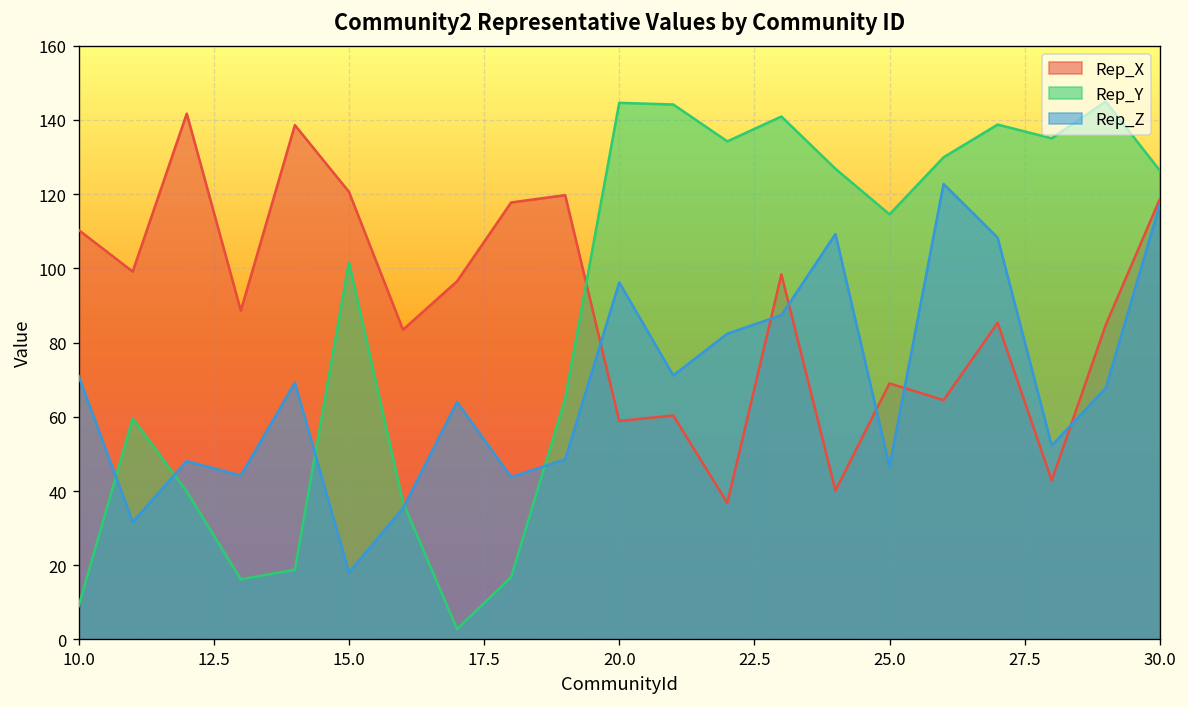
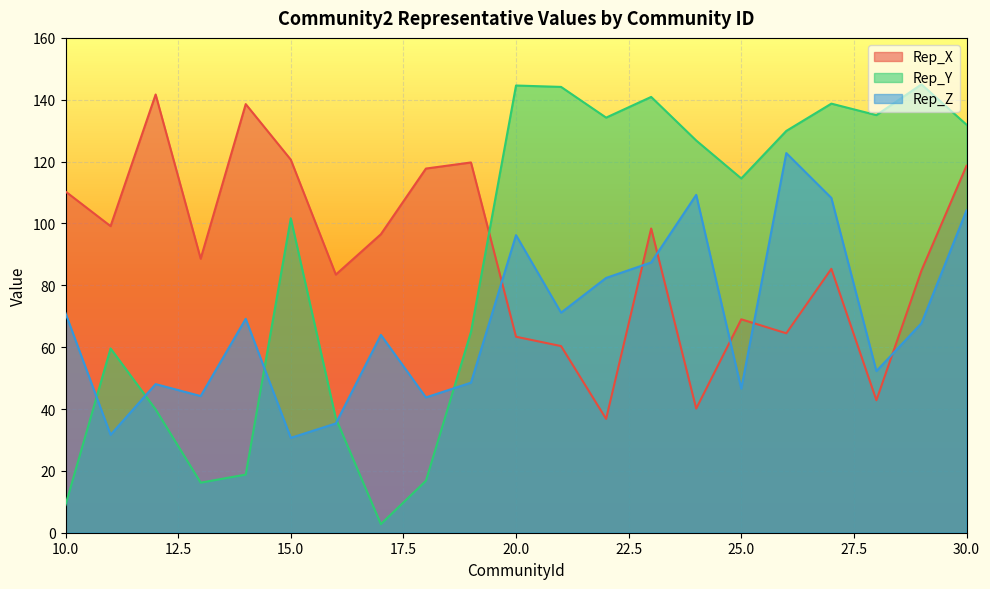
  {
    "Rep_X": {
      "10.0": 110,
      "15.0": 121,
-     "20.0": 59,
+     "20.0": 63,
      "25.0": 69,
      "30.0": 119
    },
    "Rep_Y": {
      "10.0": 9,
      "15.0": 102,
      "20.0": 145,
      "25.0": 115,
-     "30.0": 126
+     "30.0": 132
    },
    "Rep_Z": {
      "10.0": 71,
-     "15.0": 18,
+     "15.0": 31,
      "20.0": 96,
      "25.0": 47,
-     "30.0": 117
+     "30.0": 104
    }
  }
